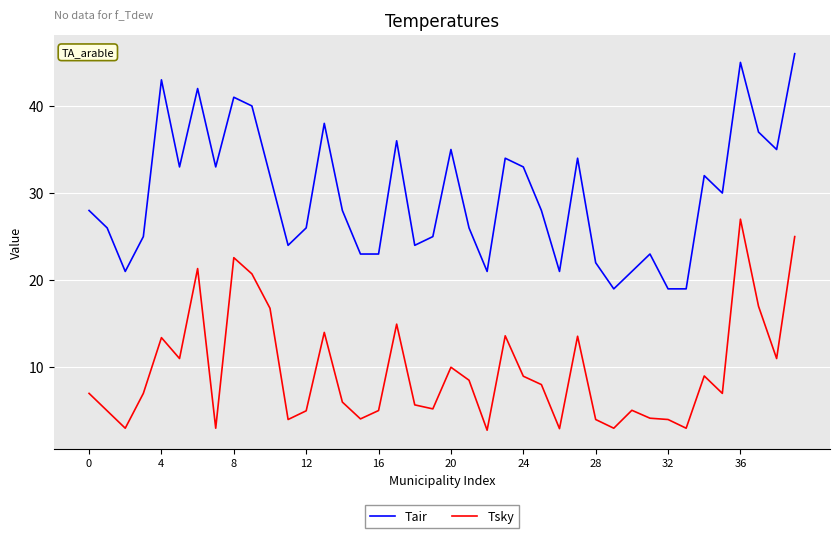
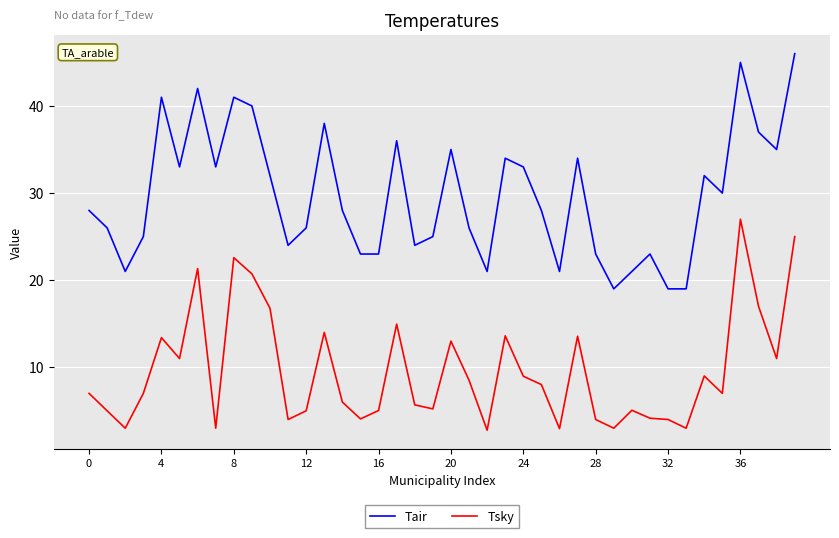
  {
    "Tair": {
      "0": 28,
-     "4": 43,
+     "4": 41,
      "8": 41,
      "12": 26,
      "16": 23,
      "20": 35,
      "24": 33,
-     "28": 22,
+     "28": 23,
      "32": 19,
      "36": 45
    },
    "Tsky": {
      "0": 7,
      "4": 13,
      "8": 23,
      "12": 5,
      "16": 5,
-     "20": 10,
+     "20": 13,
      "24": 9,
      "28": 4,
      "32": 4,
      "36": 27
    }
  }
